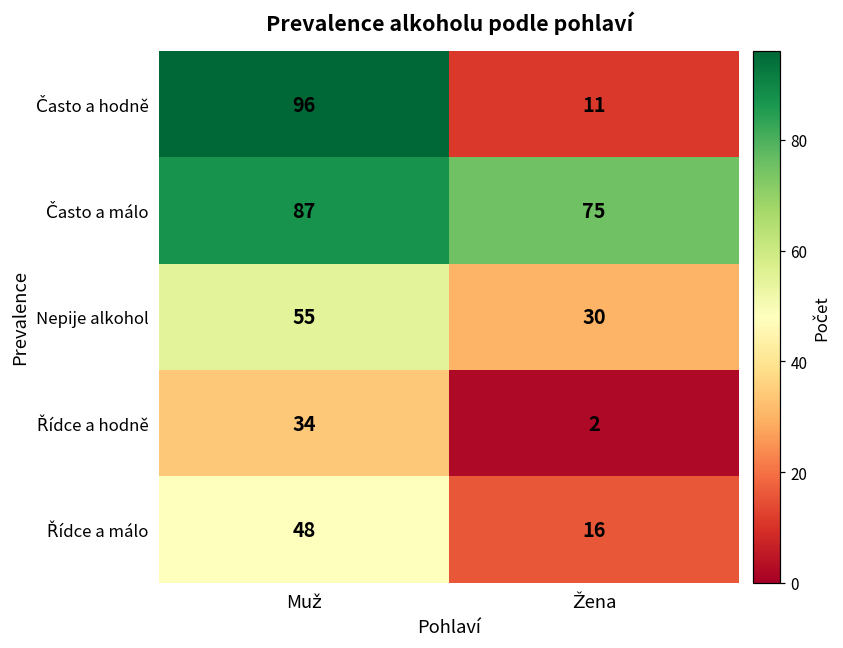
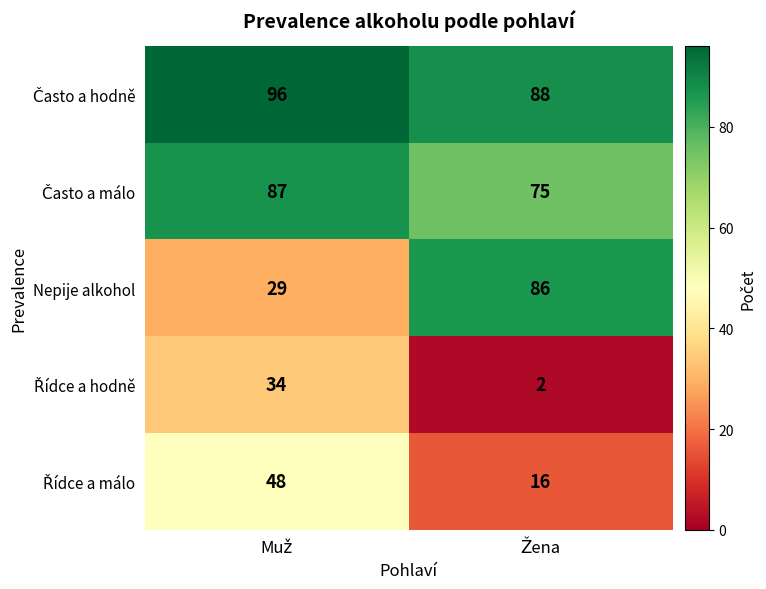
  {
    "Často a hodně": {
      "Muž": 96,
-     "Žena": 11
+     "Žena": 88
    },
    "Často a málo": {
      "Muž": 87,
      "Žena": 75
    },
    "Nepije alkohol": {
-     "Muž": 55,
-     "Žena": 30
+     "Muž": 29,
+     "Žena": 86
    },
    "Řídce a hodně": {
      "Muž": 34,
      "Žena": 2
    },
    "Řídce a málo": {
      "Muž": 48,
      "Žena": 16
    }
  }
